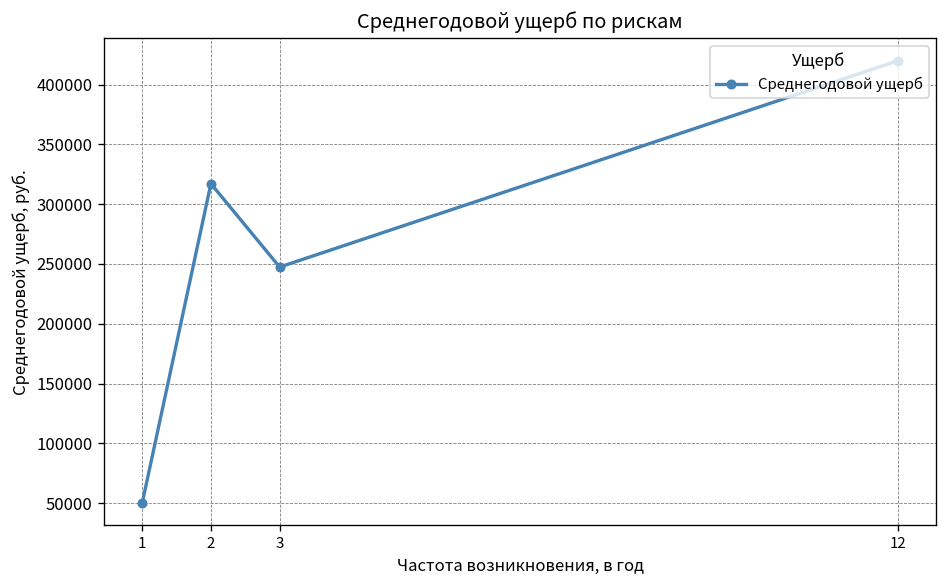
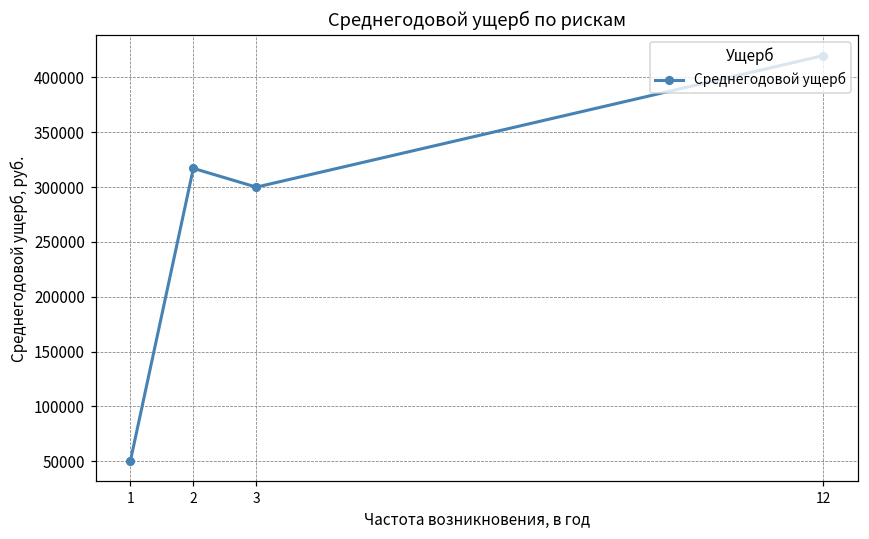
  {
    "1": 50000,
    "2": 320000,
-   "3": 250000
+   "3": 300000
  }
